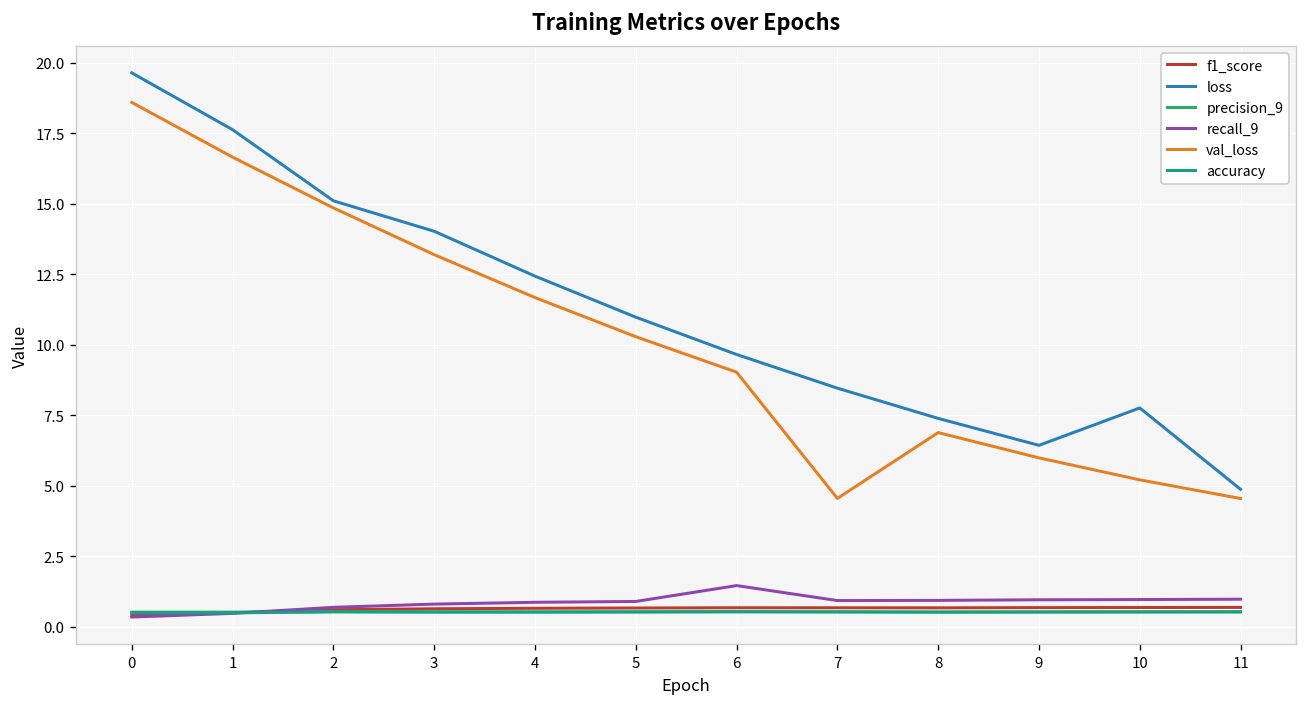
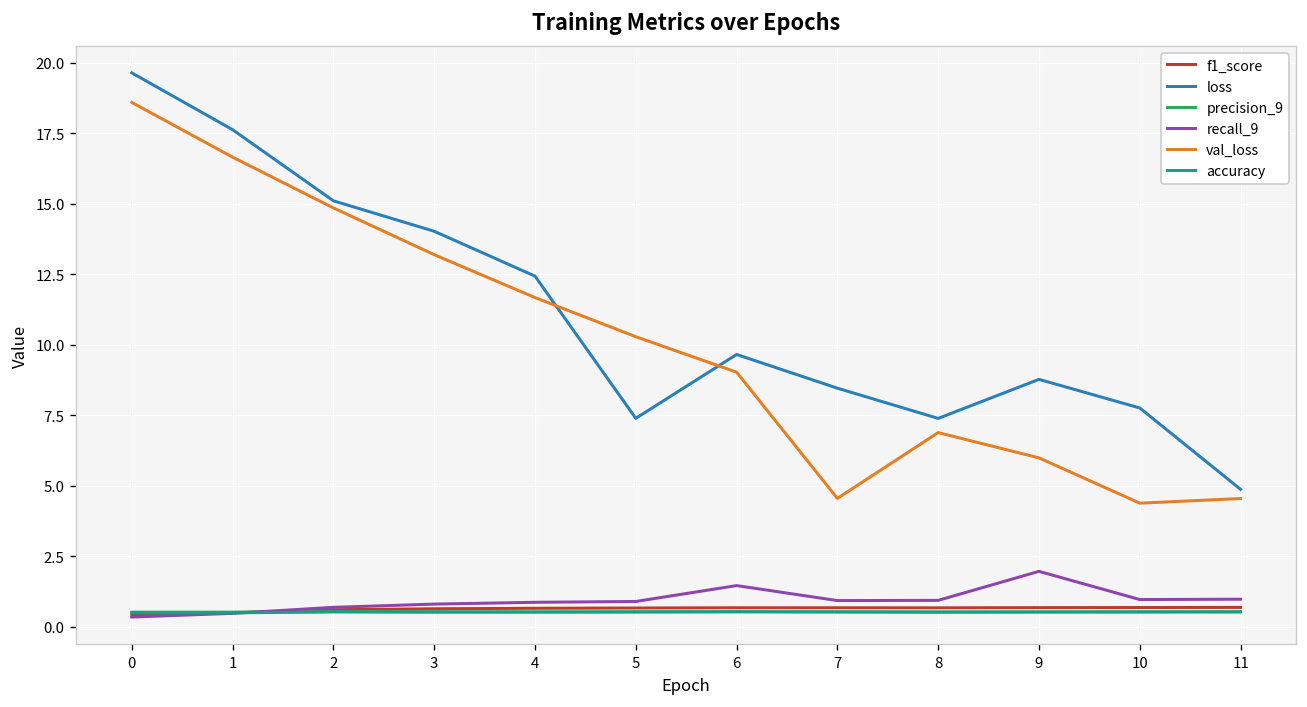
  {
    "f1_score": {
      "3": 0.6,
      "4": 0.7,
      "5": 0.7,
      "6": 0.7,
      "7": 0.7,
      "8": 0.7,
      "9": 0.7,
      "10": 0.7,
      "11": 0.7
    },
    "loss": {
      "0": 19.6,
      "1": 17.6,
      "2": 15.1,
      "3": 14.0,
      "4": 12.4,
-     "5": 11.0,
+     "5": 7.4,
      "6": 9.7,
      "7": 8.5,
      "8": 7.4,
-     "9": 6.4,
+     "9": 8.8,
      "10": 7.8,
      "11": 4.9
    },
    "recall_9": {
      "3": 0.8,
      "4": 0.9,
      "5": 0.9,
      "6": 1.5,
      "7": 0.9,
      "8": 0.9,
-     "9": 1.0,
+     "9": 2.0,
      "10": 1.0,
      "11": 1.0
    },
    "val_loss": {
      "0": 18.6,
      "1": 16.7,
      "2": 14.9,
      "3": 13.2,
      "4": 11.7,
      "5": 10.3,
      "6": 9.0,
      "7": 4.5,
      "8": 6.9,
      "9": 6.0,
-     "10": 5.2,
+     "10": 4.4,
      "11": 4.5
    }
  }
